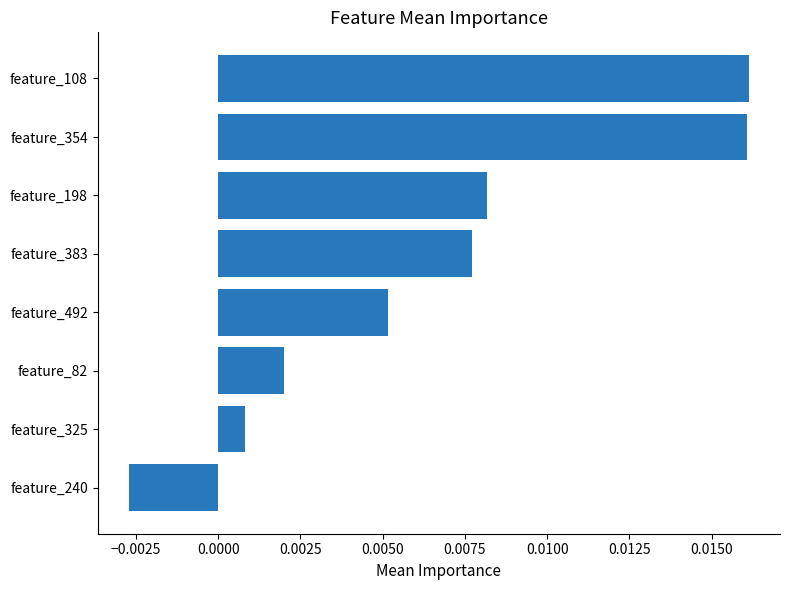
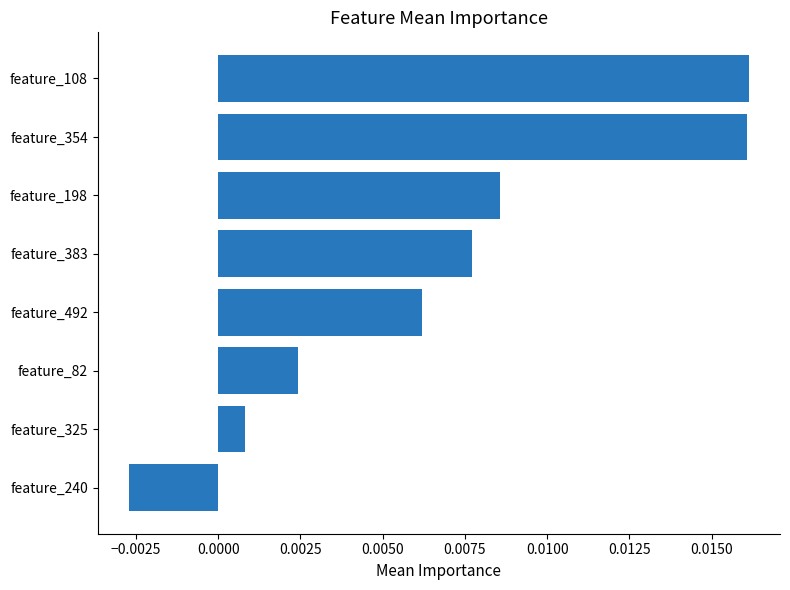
  {
    "feature_108": 0.0161,
    "feature_354": 0.0161,
-   "feature_198": 0.0082,
+   "feature_198": 0.0086,
    "feature_383": 0.0077,
-   "feature_492": 0.0052,
-   "feature_82": 0.0020,
+   "feature_492": 0.0062,
+   "feature_82": 0.0024,
    "feature_325": 0.0008,
    "feature_240": -0.0027
  }
